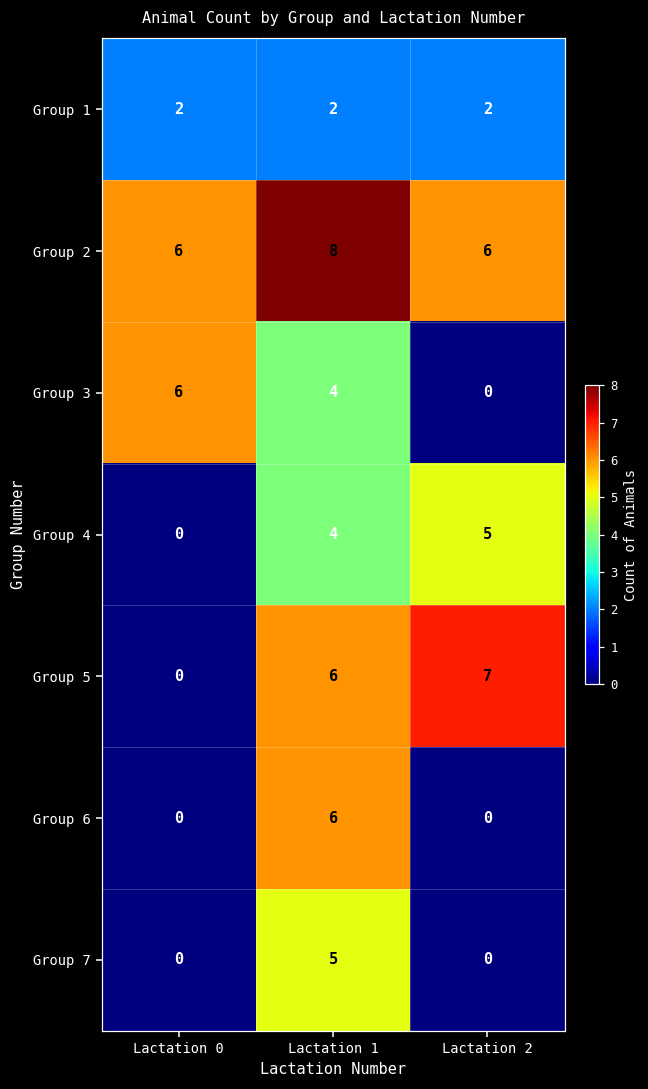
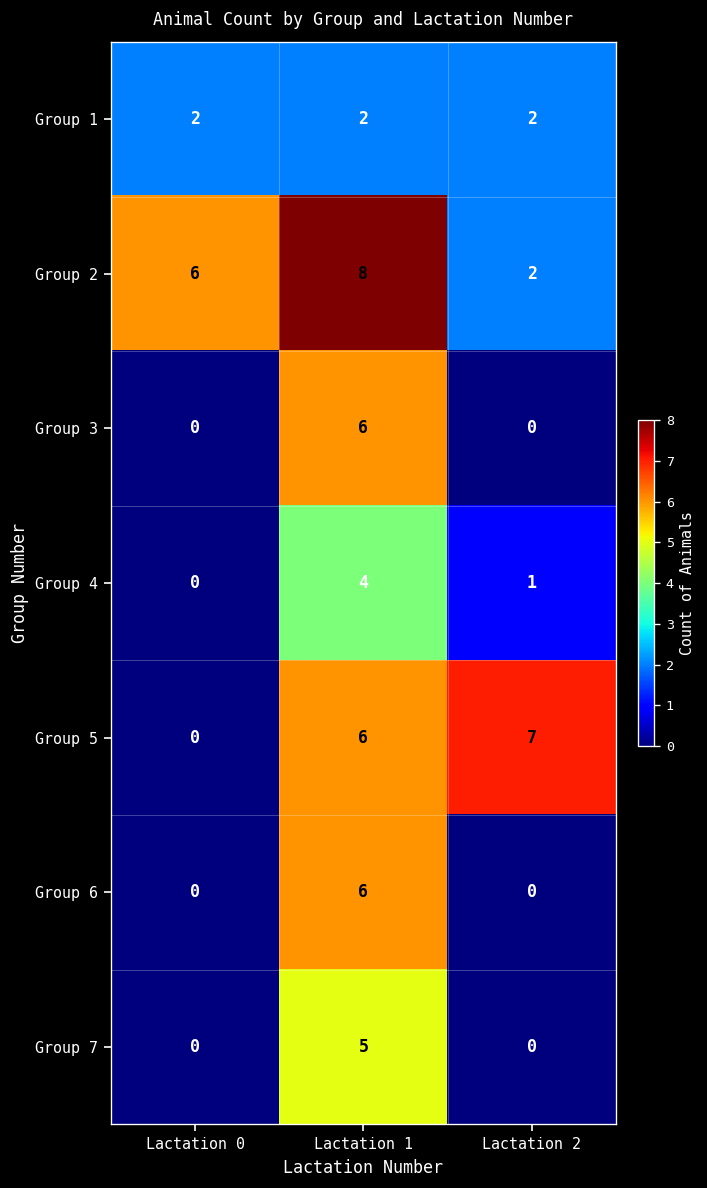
  {
    "Group 1": {
      "Lactation 0": 2,
      "Lactation 1": 2,
      "Lactation 2": 2
    },
    "Group 2": {
      "Lactation 0": 6,
      "Lactation 1": 8,
-     "Lactation 2": 6
+     "Lactation 2": 2
    },
    "Group 3": {
-     "Lactation 0": 6,
-     "Lactation 1": 4,
+     "Lactation 0": 0,
+     "Lactation 1": 6,
      "Lactation 2": 0
    },
    "Group 4": {
      "Lactation 0": 0,
      "Lactation 1": 4,
-     "Lactation 2": 5
+     "Lactation 2": 1
    },
    "Group 5": {
      "Lactation 0": 0,
      "Lactation 1": 6,
      "Lactation 2": 7
    },
    "Group 6": {
      "Lactation 0": 0,
      "Lactation 1": 6,
      "Lactation 2": 0
    },
    "Group 7": {
      "Lactation 0": 0,
      "Lactation 1": 5,
      "Lactation 2": 0
    }
  }
